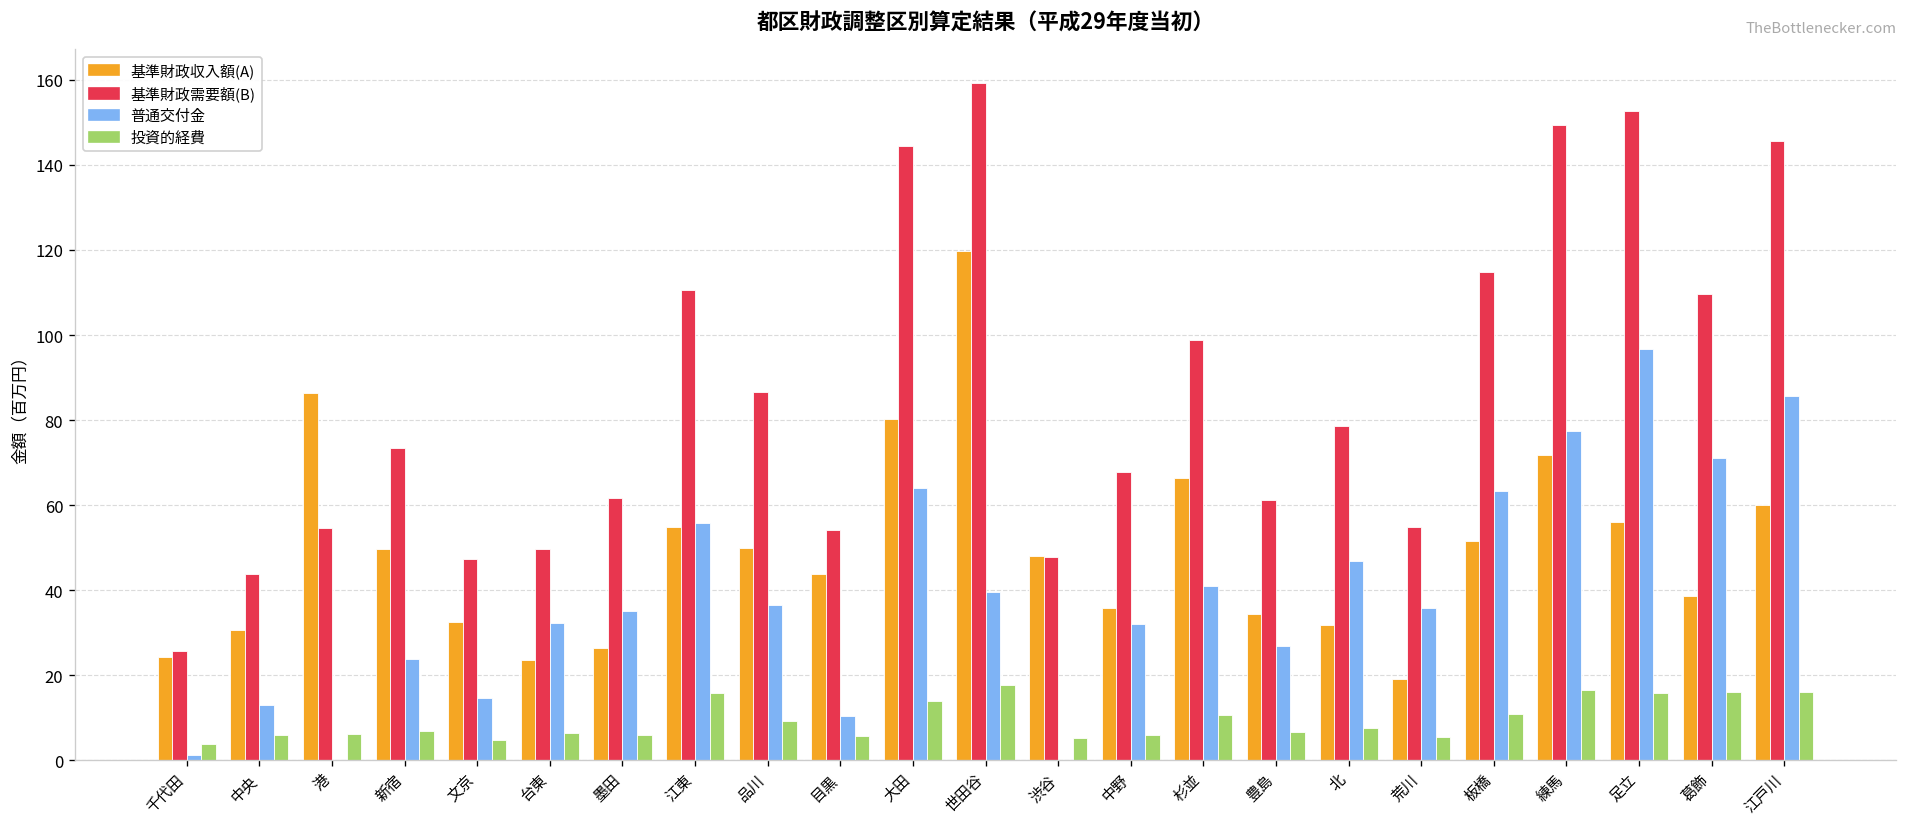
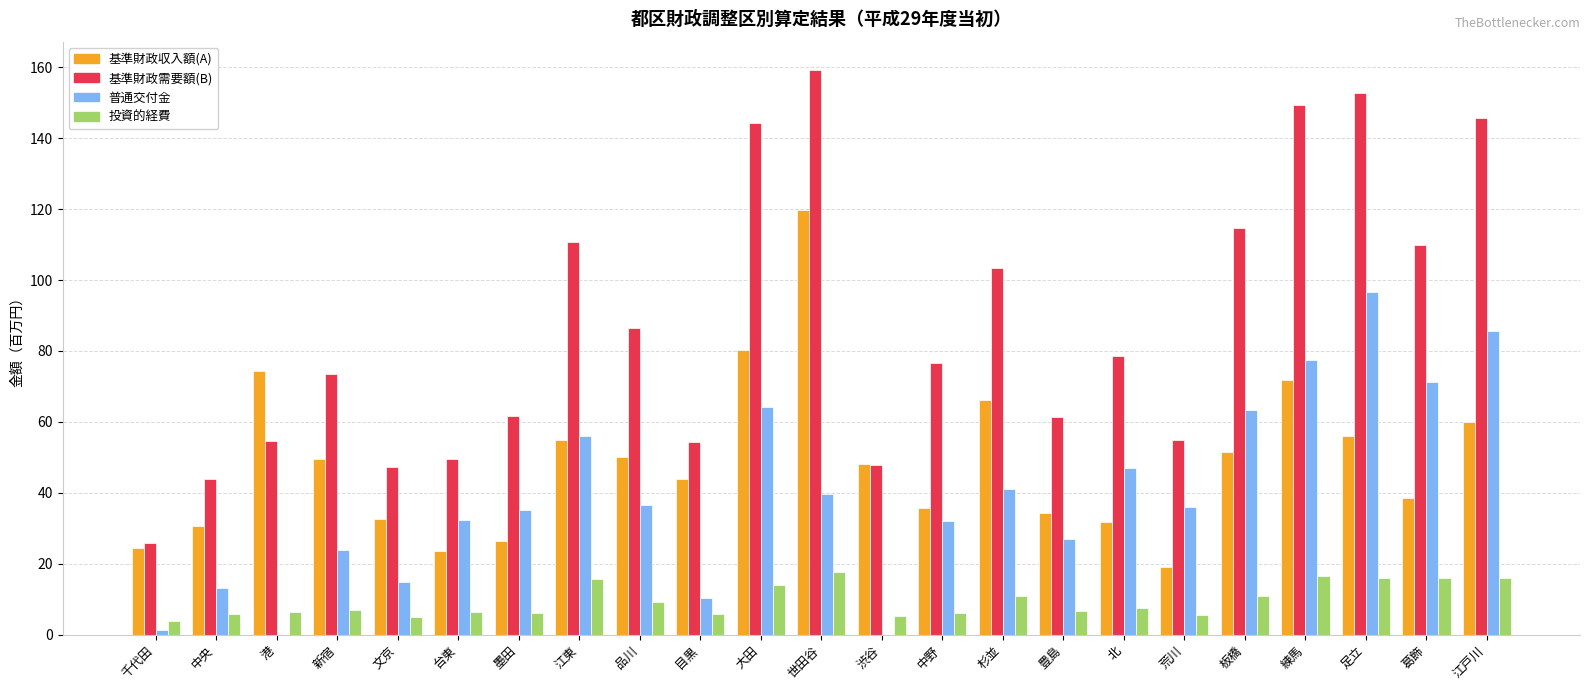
  {
    "基準財政収入額(A)": {
      "千代田": 24,
      "中央": 31,
-     "港": 86,
+     "港": 74,
      "新宿": 50,
      "文京": 33,
      "台東": 24,
      "墨田": 26,
      "江東": 55,
      "品川": 50,
      "目黒": 44,
      "大田": 80,
      "世田谷": 120,
      "渋谷": 48,
      "中野": 36,
      "杉並": 66,
      "豊島": 34,
      "北": 32,
      "荒川": 19,
      "板橋": 51,
      "練馬": 72,
      "足立": 56,
      "葛飾": 39,
      "江戸川": 60
    },
    "基準財政需要額(B)": {
      "千代田": 26,
      "中央": 44,
      "港": 55,
      "新宿": 74,
      "文京": 47,
      "台東": 50,
      "墨田": 62,
      "江東": 111,
      "品川": 87,
      "目黒": 54,
      "大田": 144,
      "世田谷": 159,
      "渋谷": 48,
-     "中野": 68,
-     "杉並": 99,
+     "中野": 77,
+     "杉並": 104,
      "豊島": 61,
      "北": 79,
      "荒川": 55,
      "板橋": 115,
      "練馬": 149,
      "足立": 153,
      "葛飾": 110,
      "江戸川": 146
    },
    "普通交付金": {
      "千代田": 1,
      "中央": 13,
      "港": 0,
      "新宿": 24,
      "文京": 15,
      "台東": 32,
      "墨田": 35,
      "江東": 56,
      "品川": 37,
      "目黒": 10,
      "大田": 64,
      "世田谷": 40,
      "渋谷": 0,
      "中野": 32,
      "杉並": 41,
      "豊島": 27,
      "北": 47,
      "荒川": 36,
      "板橋": 63,
      "練馬": 78,
      "足立": 97,
      "葛飾": 71,
      "江戸川": 86
    },
    "投資的経費": {
      "千代田": 4,
      "中央": 6,
      "港": 6,
      "新宿": 7,
      "文京": 5,
      "台東": 6,
      "墨田": 6,
      "江東": 16,
      "品川": 9,
      "目黒": 6,
      "大田": 14,
      "世田谷": 18,
      "渋谷": 5,
      "中野": 6,
      "杉並": 11,
      "豊島": 7,
      "北": 8,
      "荒川": 6,
      "板橋": 11,
      "練馬": 17,
      "足立": 16,
      "葛飾": 16,
      "江戸川": 16
    }
  }
